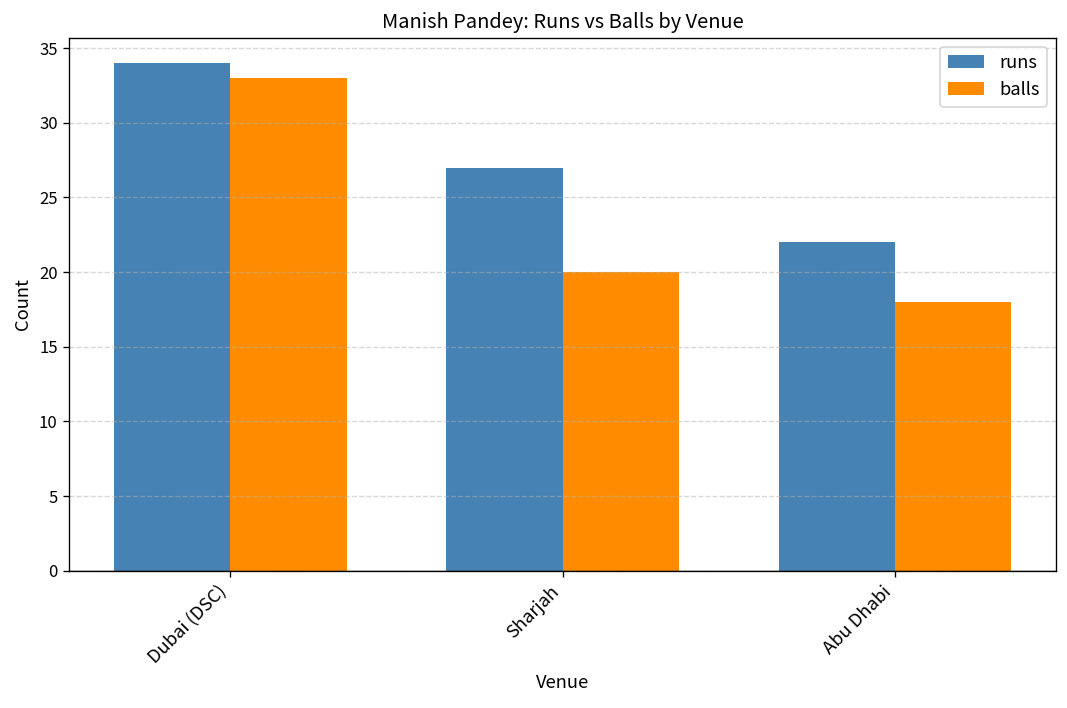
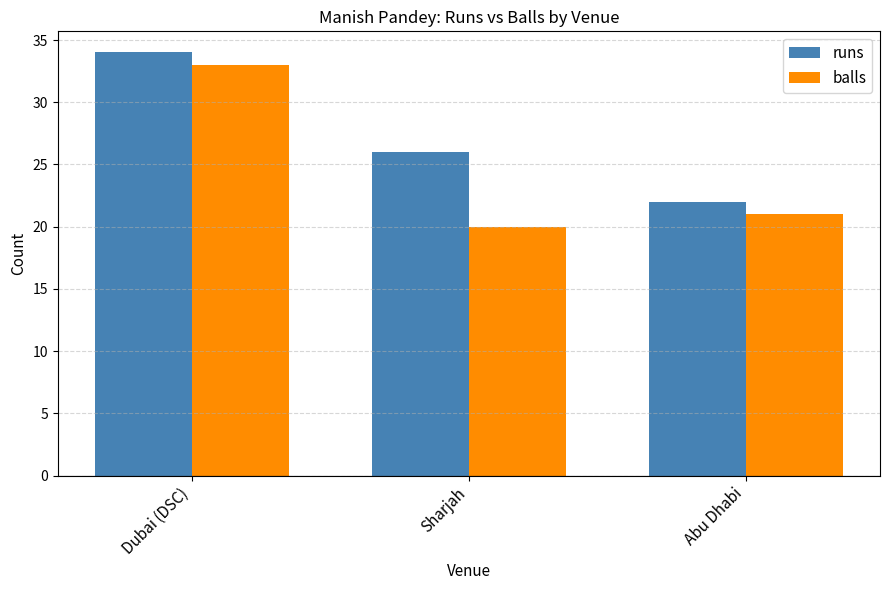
  {
    "runs": {
      "Dubai (DSC)": 34,
-     "Sharjah": 27,
+     "Sharjah": 26,
      "Abu Dhabi": 22
    },
    "balls": {
      "Dubai (DSC)": 33,
      "Sharjah": 20,
-     "Abu Dhabi": 18
+     "Abu Dhabi": 21
    }
  }
